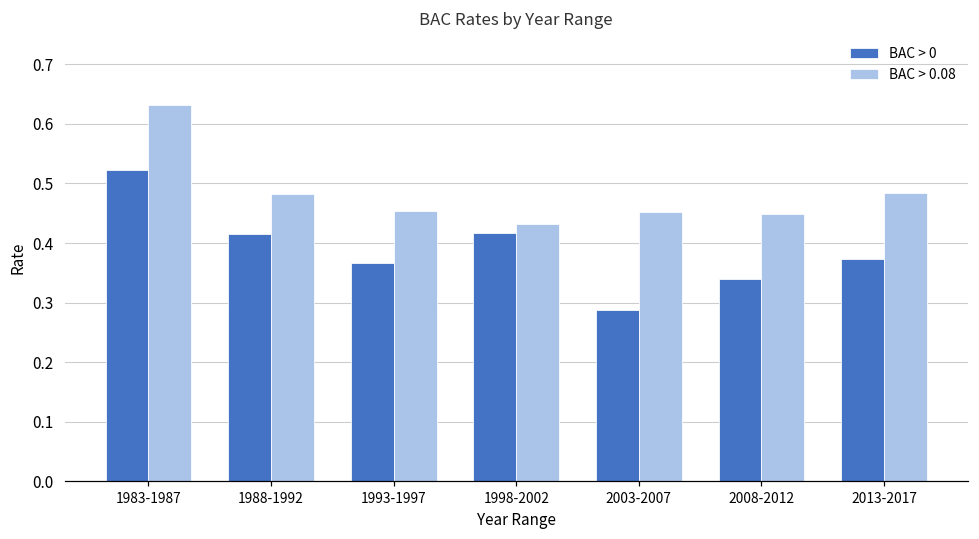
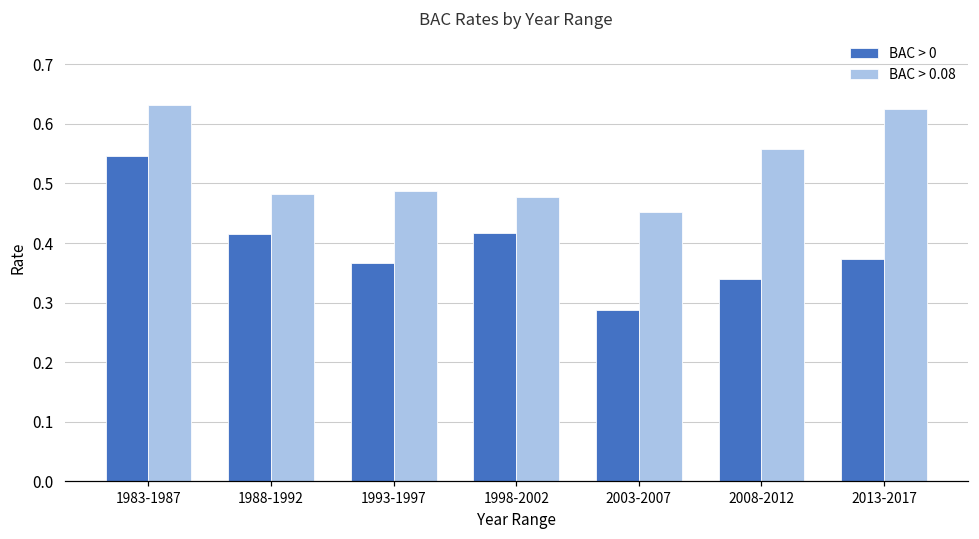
  {
    "BAC > 0": {
-     "1983-1987": 0.52,
+     "1983-1987": 0.55,
      "1988-1992": 0.42,
      "1993-1997": 0.37,
      "1998-2002": 0.42,
      "2003-2007": 0.29,
      "2008-2012": 0.34,
      "2013-2017": 0.37
    },
    "BAC > 0.08": {
      "1983-1987": 0.63,
      "1988-1992": 0.48,
-     "1993-1997": 0.45,
-     "1998-2002": 0.43,
+     "1993-1997": 0.49,
+     "1998-2002": 0.48,
      "2003-2007": 0.45,
-     "2008-2012": 0.45,
-     "2013-2017": 0.48
+     "2008-2012": 0.56,
+     "2013-2017": 0.62
    }
  }
